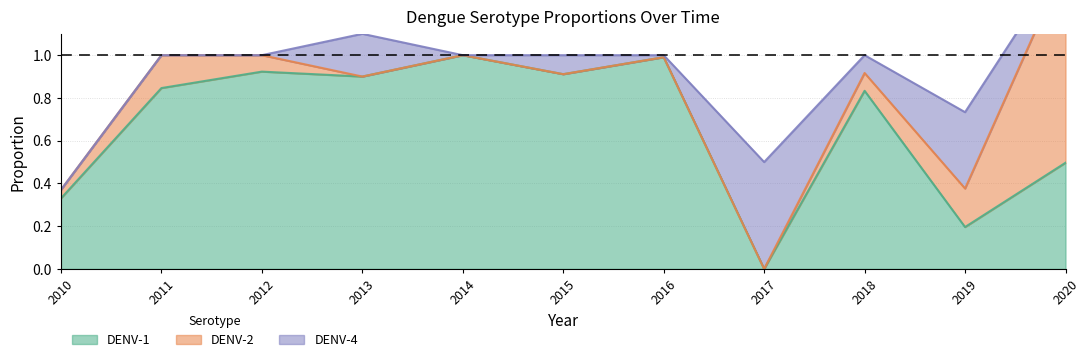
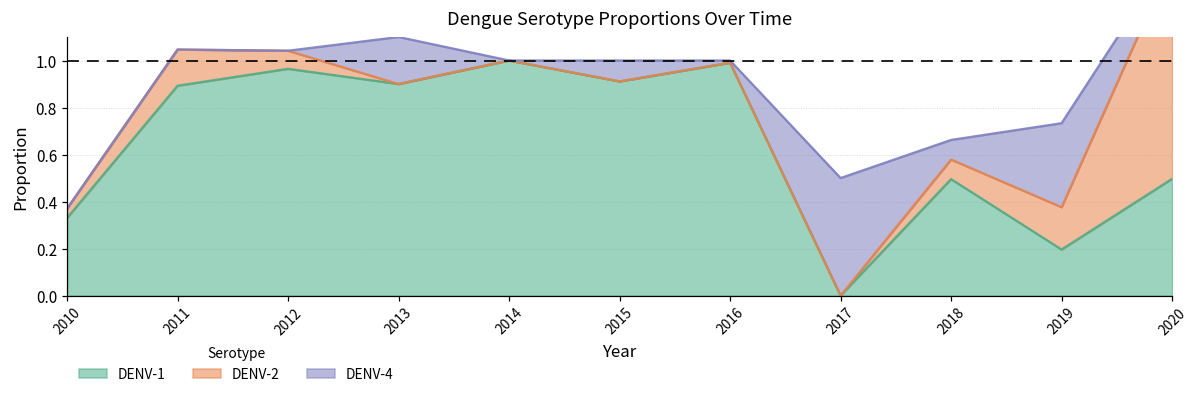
  {
    "DENV-1": {
      "2010": 0.33,
-     "2011": 0.85,
-     "2012": 0.92,
-     "2018": 0.83,
+     "2011": 0.89,
+     "2012": 0.96,
+     "2018": 0.50,
      "2019": 0.20,
      "2020": 0.50
    },
    "DENV-2": {
      "2018": 0.08,
      "2019": 0.18
    },
    "DENV-4": {
      "2013": 0.20,
      "2015": 0.09,
      "2017": 0.50,
      "2018": 0.08,
      "2019": 0.36
    }
  }
